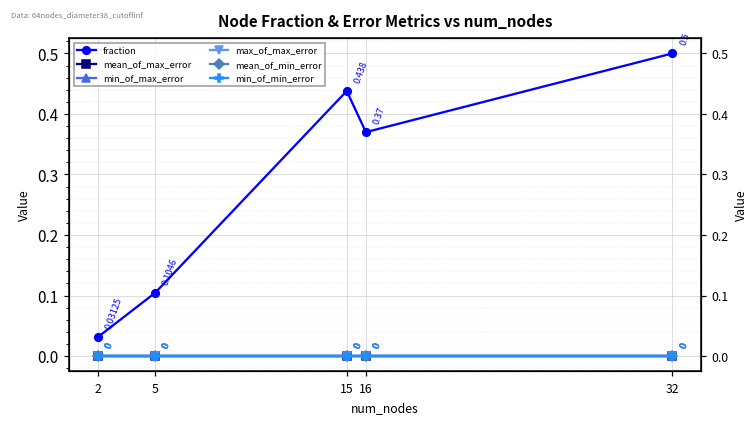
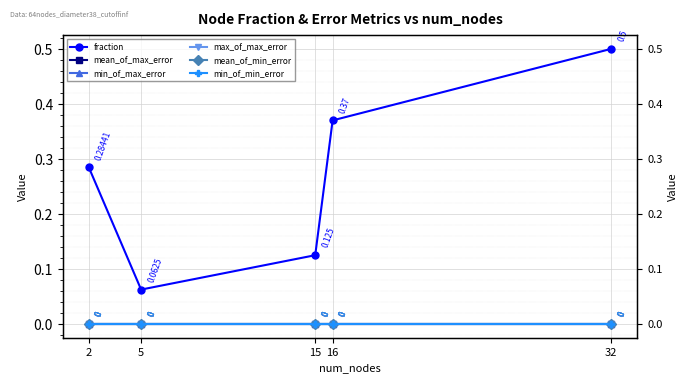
  {
    "fraction": {
-     "2": 0.03125,
-     "5": 0.1046,
-     "15": 0.438,
+     "2": 0.28441,
+     "5": 0.0625,
+     "15": 0.125,
      "16": 0.37,
      "32": 0.5
    }
  }
